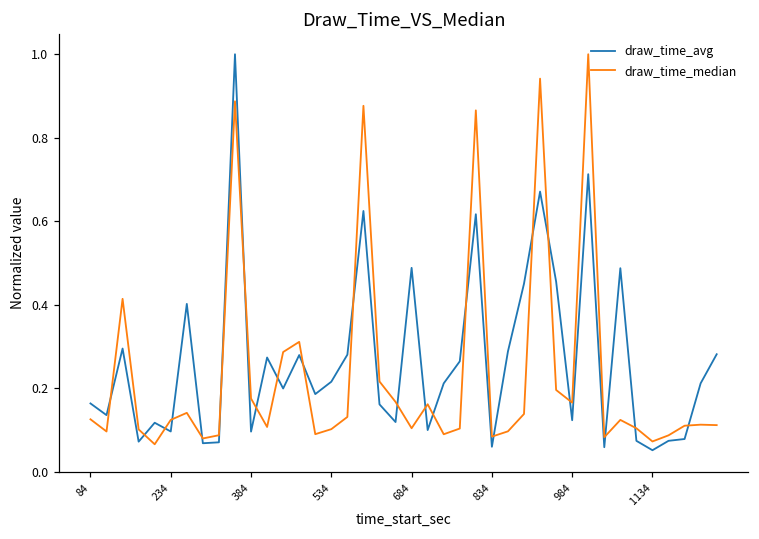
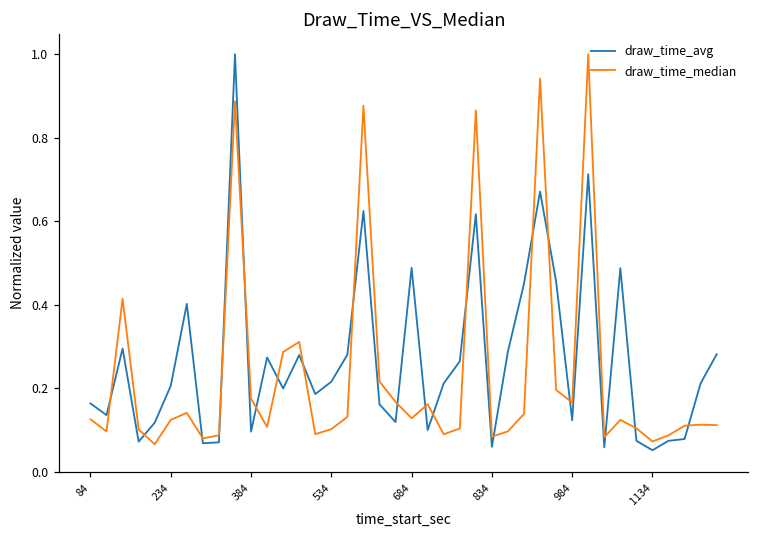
  {
    "draw_time_avg": {
      "84": 0.16,
-     "234": 0.10,
+     "234": 0.21,
      "384": 0.10,
      "534": 0.22,
      "684": 0.49,
      "834": 0.06,
      "984": 0.12,
      "1134": 0.05
    },
    "draw_time_median": {
      "84": 0.13,
      "234": 0.12,
      "384": 0.18,
      "534": 0.10,
-     "684": 0.10,
+     "684": 0.13,
      "834": 0.08,
      "984": 0.17,
      "1134": 0.07
    }
  }
